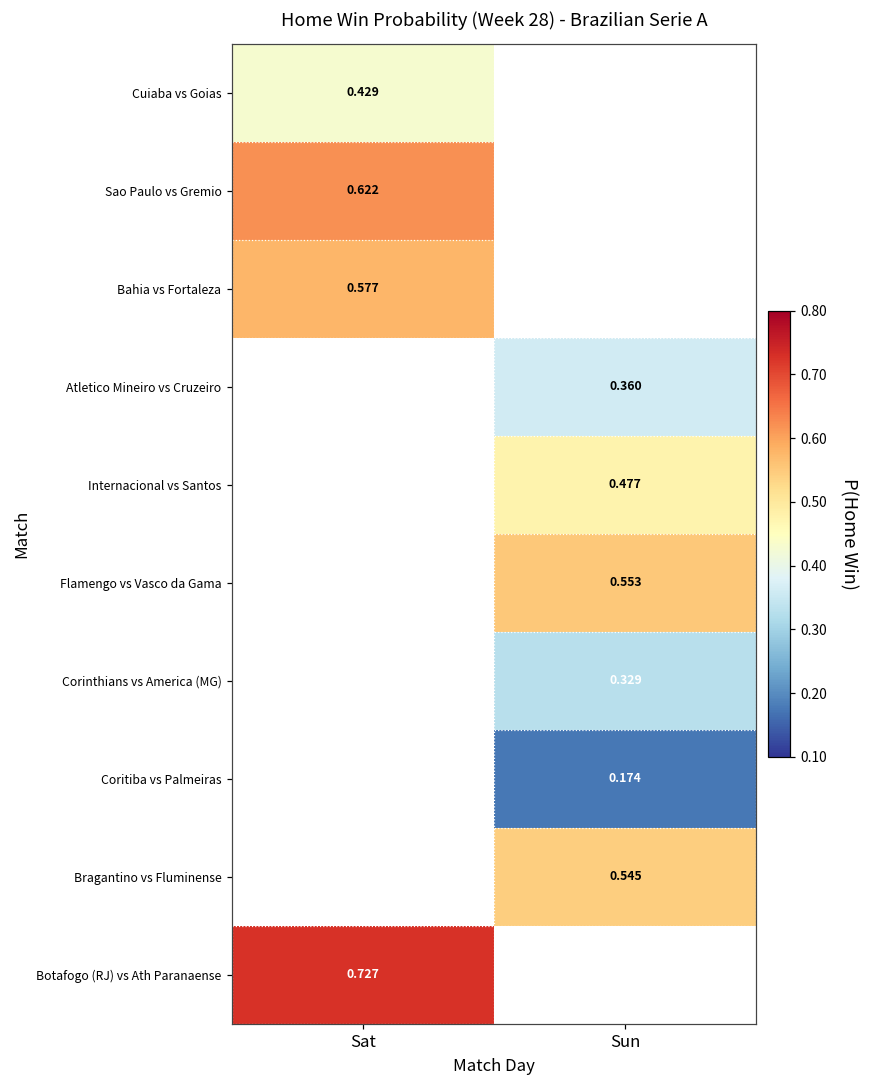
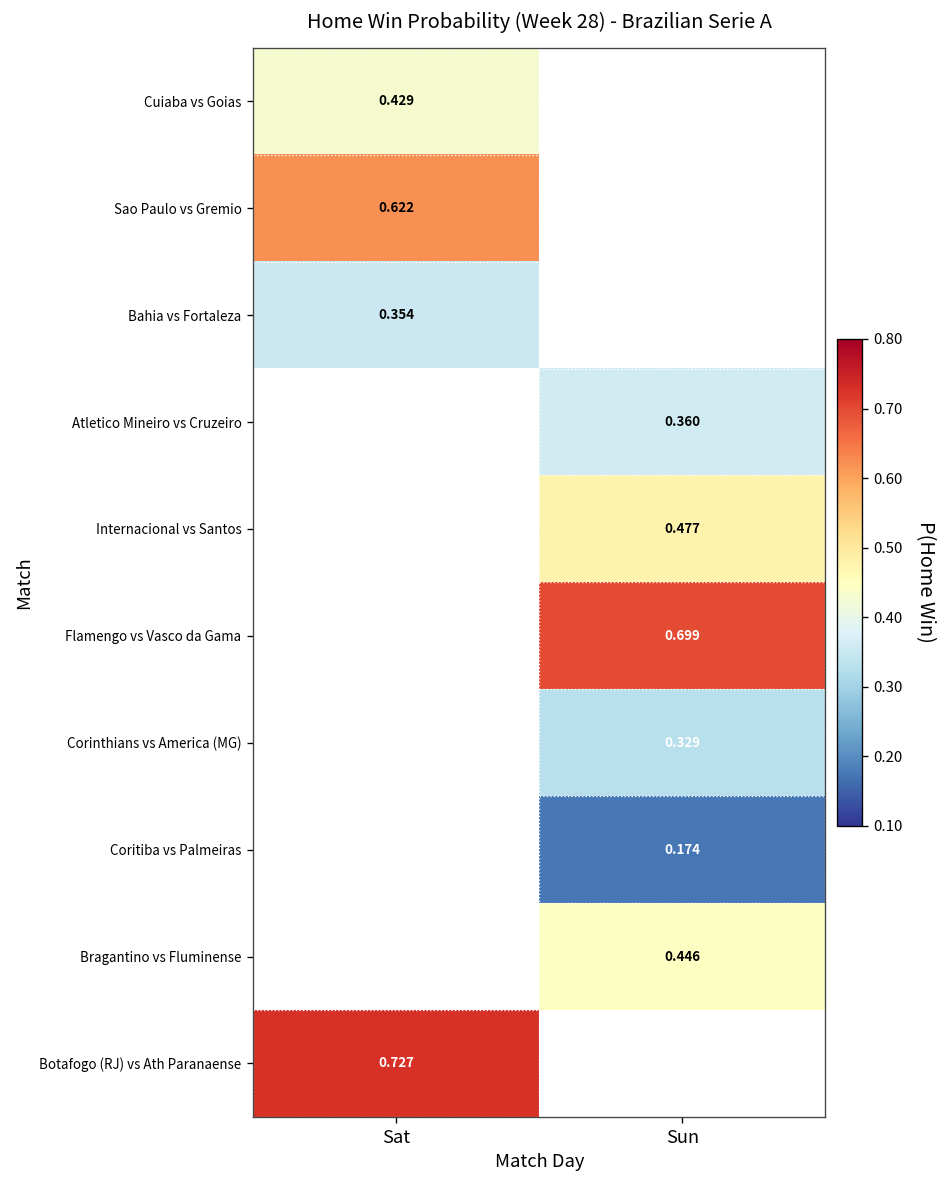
  {
    "Cuiaba vs Goias": {
      "Sat": 0.429
    },
    "Sao Paulo vs Gremio": {
      "Sat": 0.622
    },
    "Bahia vs Fortaleza": {
-     "Sat": 0.577
+     "Sat": 0.354
    },
    "Atletico Mineiro vs Cruzeiro": {
      "Sun": 0.360
    },
    "Internacional vs Santos": {
      "Sun": 0.477
    },
    "Flamengo vs Vasco da Gama": {
-     "Sun": 0.553
+     "Sun": 0.699
    },
    "Corinthians vs America (MG)": {
      "Sun": 0.329
    },
    "Coritiba vs Palmeiras": {
      "Sun": 0.174
    },
    "Bragantino vs Fluminense": {
-     "Sun": 0.545
+     "Sun": 0.446
    },
    "Botafogo (RJ) vs Ath Paranaense": {
      "Sat": 0.727
    }
  }
